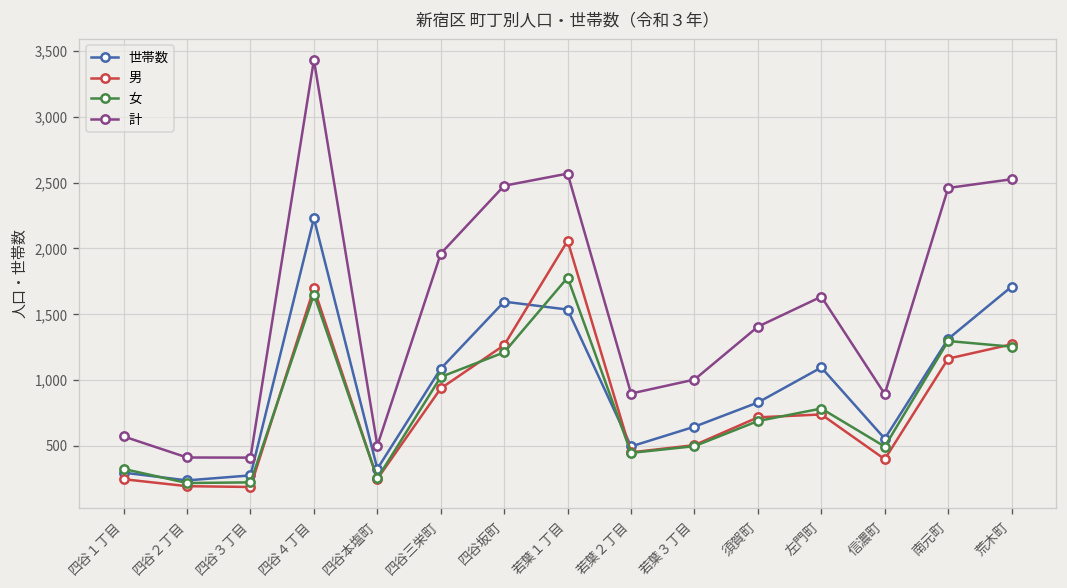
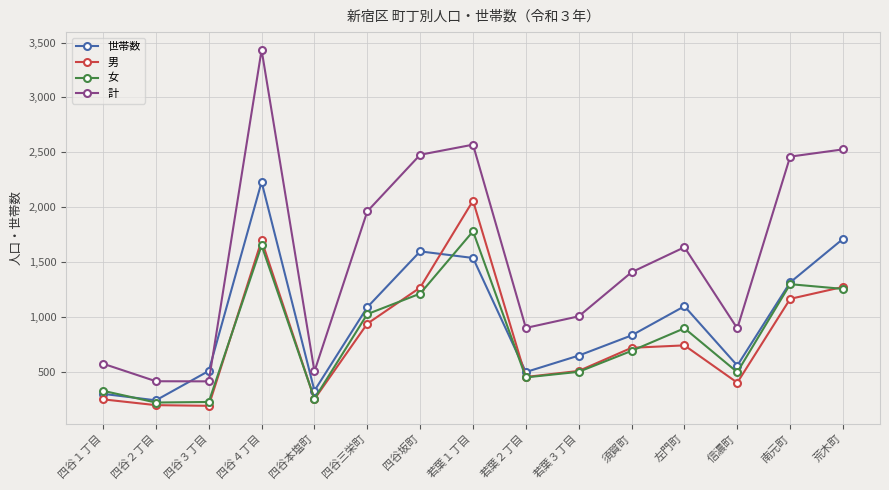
  {
    "世帯数": {
      "四谷１丁目": "300",
-     "四谷３丁目": "280",
+     "四谷３丁目": "510",
      "四谷４丁目": "2,230",
      "四谷本塩町": "330",
      "四谷三栄町": "1,090",
      "四谷坂町": "1,600",
      "若葉１丁目": "1,540",
      "若葉２丁目": "500",
      "若葉３丁目": "650",
      "須賀町": "830",
      "左門町": "1,100",
      "信濃町": "560",
      "荒木町": "1,710"
    },
    "男": {
      "四谷１丁目": "250",
      "四谷２丁目": "190",
      "四谷３丁目": "190",
      "四谷４丁目": "1,700",
      "四谷三栄町": "940",
      "四谷坂町": "1,270",
      "若葉１丁目": "2,060",
      "須賀町": "720",
      "左門町": "740",
      "信濃町": "400",
      "南元町": "1,160"
    },
    "女": {
      "四谷１丁目": "330",
      "四谷３丁目": "220",
      "四谷４丁目": "1,650",
      "四谷三栄町": "1,020",
      "四谷坂町": "1,210",
      "若葉１丁目": "1,780",
      "須賀町": "690",
-     "左門町": "780",
+     "左門町": "900",
      "信濃町": "500"
    },
    "計": {
      "四谷１丁目": "570",
      "四谷２丁目": "410",
      "四谷３丁目": "410",
      "四谷４丁目": "3,430",
      "四谷本塩町": "500",
      "四谷三栄町": "1,960",
      "四谷坂町": "2,480",
      "若葉１丁目": "2,570",
      "若葉２丁目": "900",
      "若葉３丁目": "1,000",
      "須賀町": "1,410",
      "左門町": "1,630",
      "信濃町": "890",
      "南元町": "2,460",
      "荒木町": "2,530"
    }
  }
